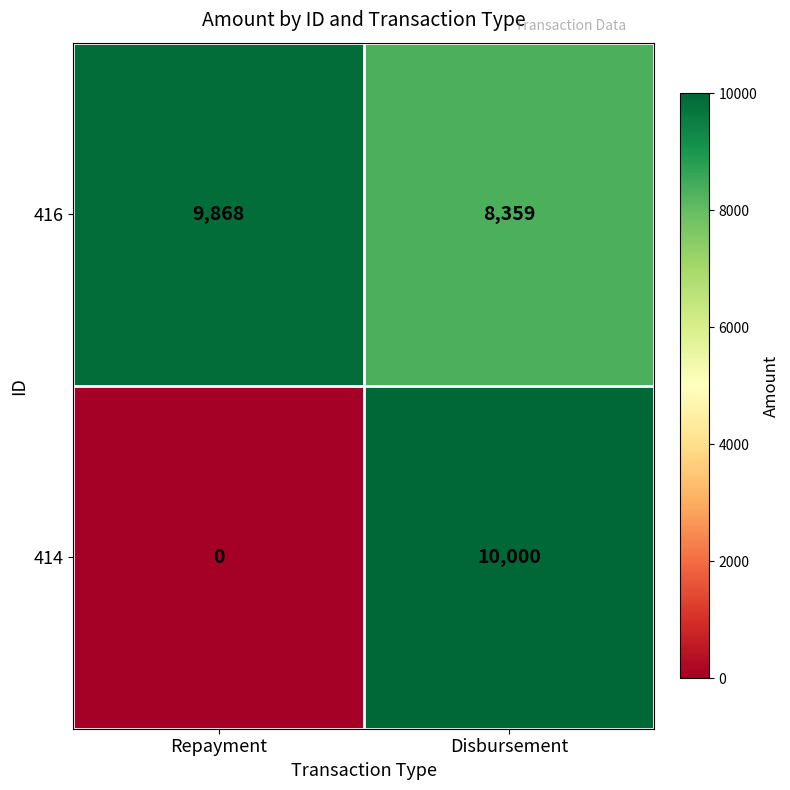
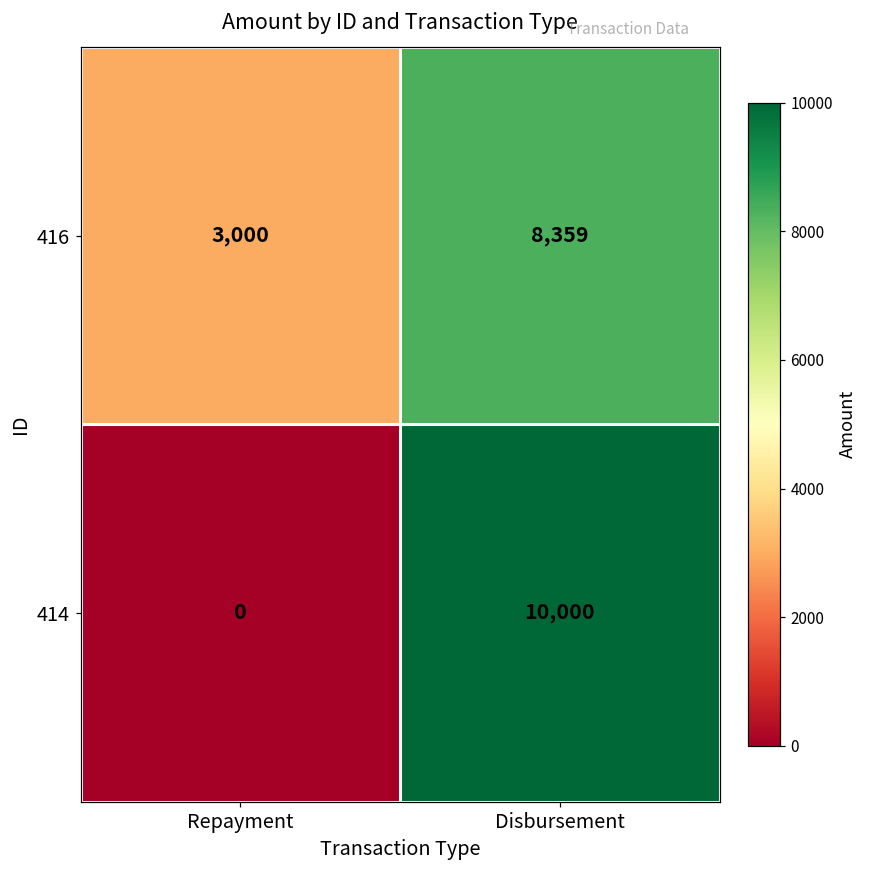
  {
    "416": {
-     "Repayment": "9,868",
+     "Repayment": "3,000",
      "Disbursement": "8,359"
    },
    "414": {
      "Repayment": "0",
      "Disbursement": "10,000"
    }
  }
